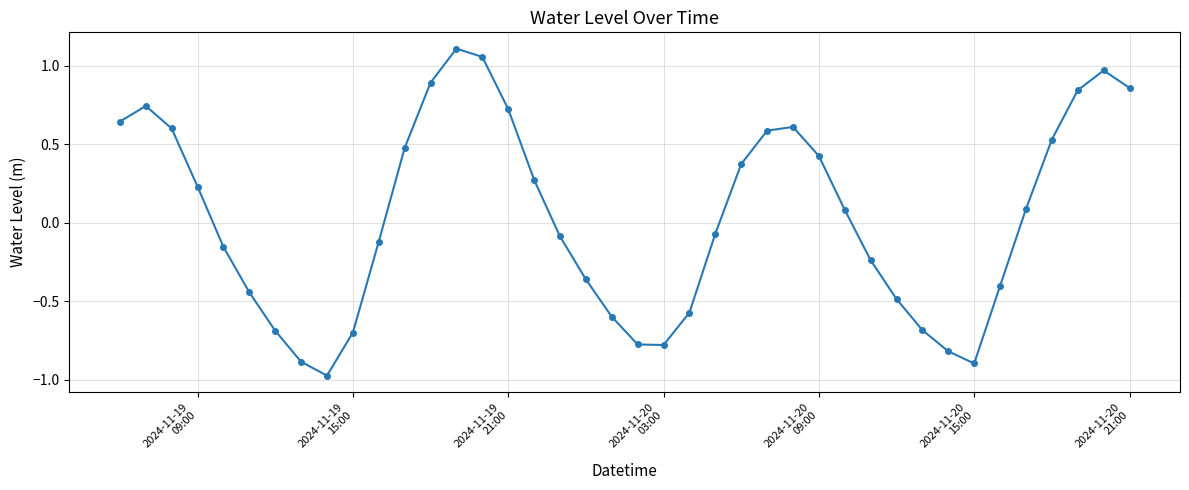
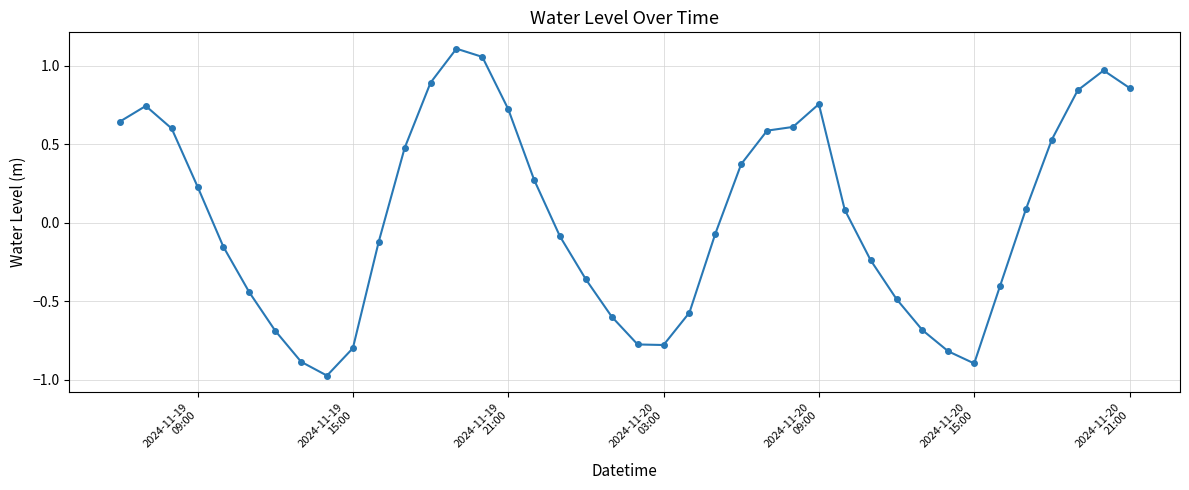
  {
    "2024-11-19 09:00": 0.23,
-   "2024-11-19 15:00": -0.70,
+   "2024-11-19 15:00": -0.80,
    "2024-11-19 21:00": 0.73,
    "2024-11-20 03:00": -0.78,
-   "2024-11-20 09:00": 0.43,
+   "2024-11-20 09:00": 0.76,
    "2024-11-20 15:00": -0.90,
    "2024-11-20 21:00": 0.86
  }
